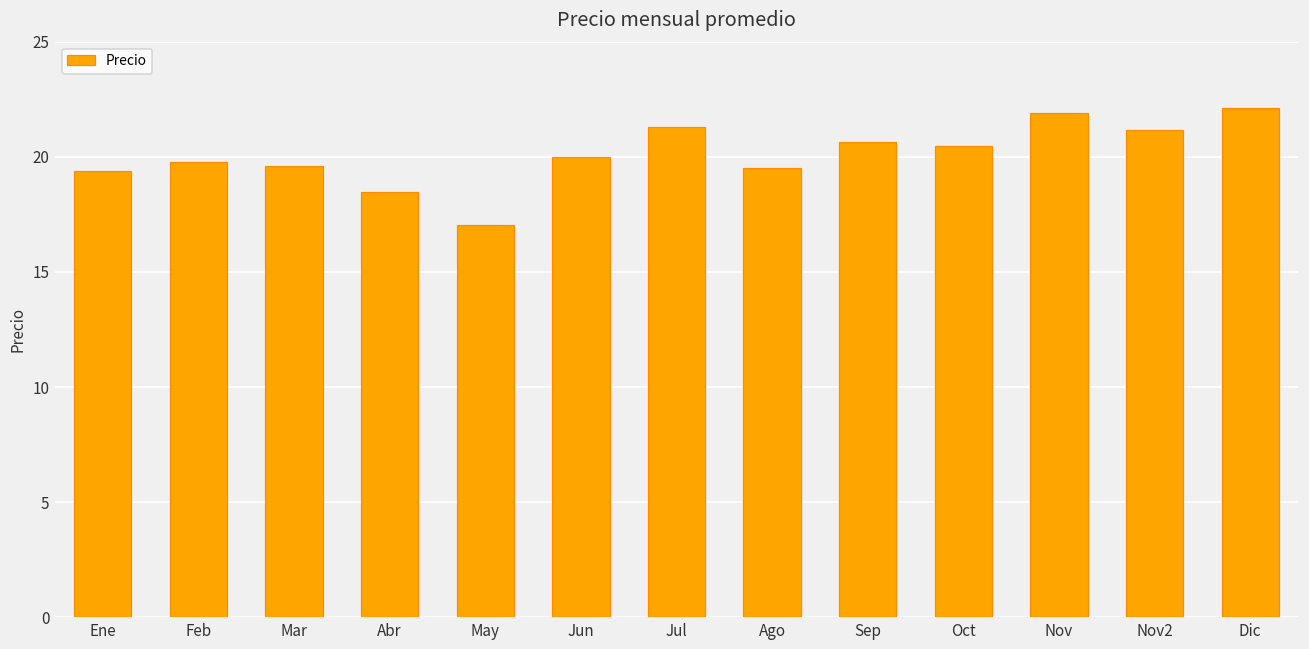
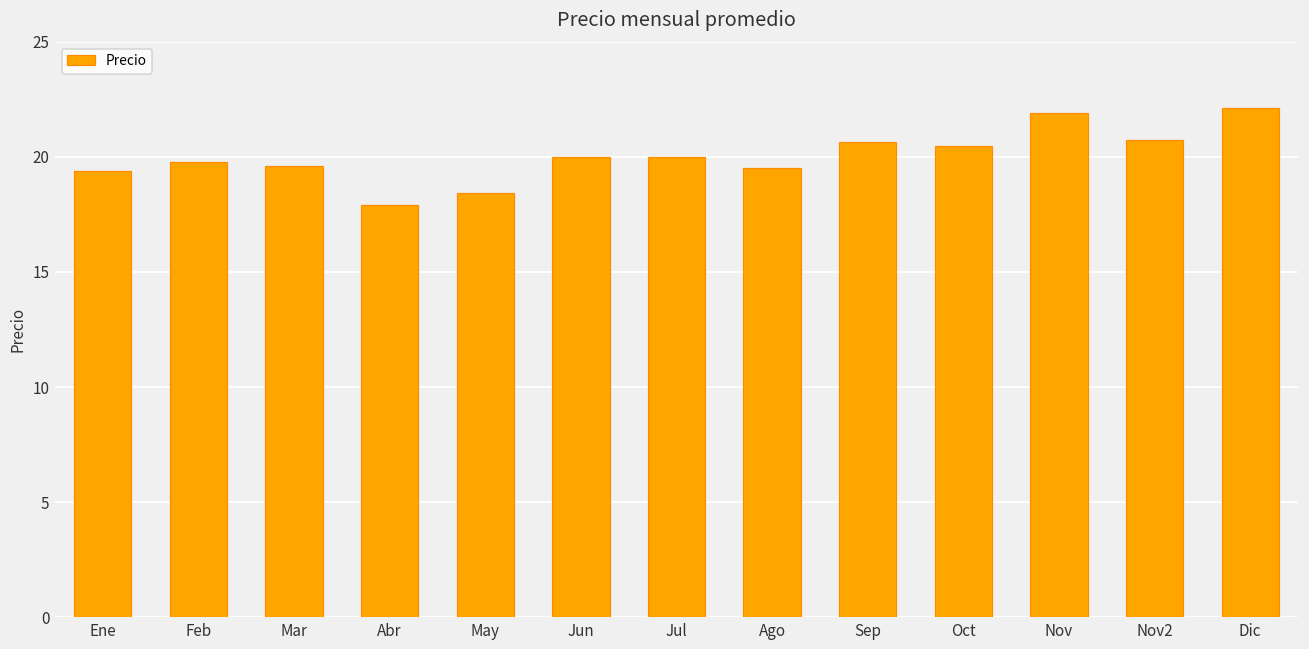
  {
    "Ene": 19.4,
    "Feb": 19.8,
    "Mar": 19.6,
-   "Abr": 18.5,
-   "May": 17.1,
+   "Abr": 17.9,
+   "May": 18.4,
    "Jun": 20.0,
-   "Jul": 21.3,
+   "Jul": 20.0,
    "Ago": 19.5,
    "Sep": 20.6,
    "Oct": 20.5,
    "Nov": 21.9,
-   "Nov2": 21.2,
+   "Nov2": 20.8,
    "Dic": 22.1
  }
